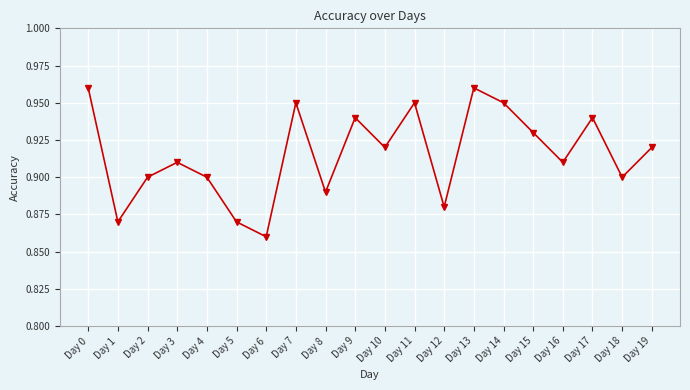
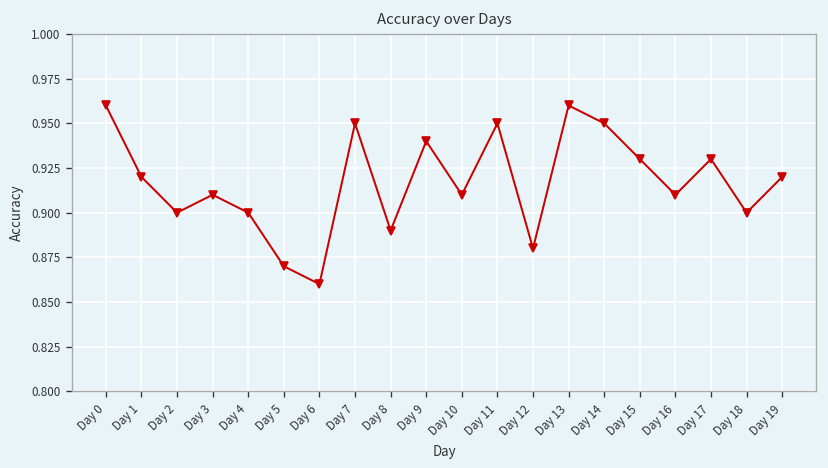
  {
    "Day 0": 0.96,
-   "Day 1": 0.87,
+   "Day 1": 0.92,
    "Day 2": 0.90,
    "Day 3": 0.91,
    "Day 4": 0.90,
    "Day 5": 0.87,
    "Day 6": 0.86,
    "Day 7": 0.95,
    "Day 8": 0.89,
    "Day 9": 0.94,
-   "Day 10": 0.92,
+   "Day 10": 0.91,
    "Day 11": 0.95,
    "Day 12": 0.88,
    "Day 13": 0.96,
    "Day 14": 0.95,
    "Day 15": 0.93,
    "Day 16": 0.91,
-   "Day 17": 0.94,
+   "Day 17": 0.93,
    "Day 18": 0.90,
    "Day 19": 0.92
  }
